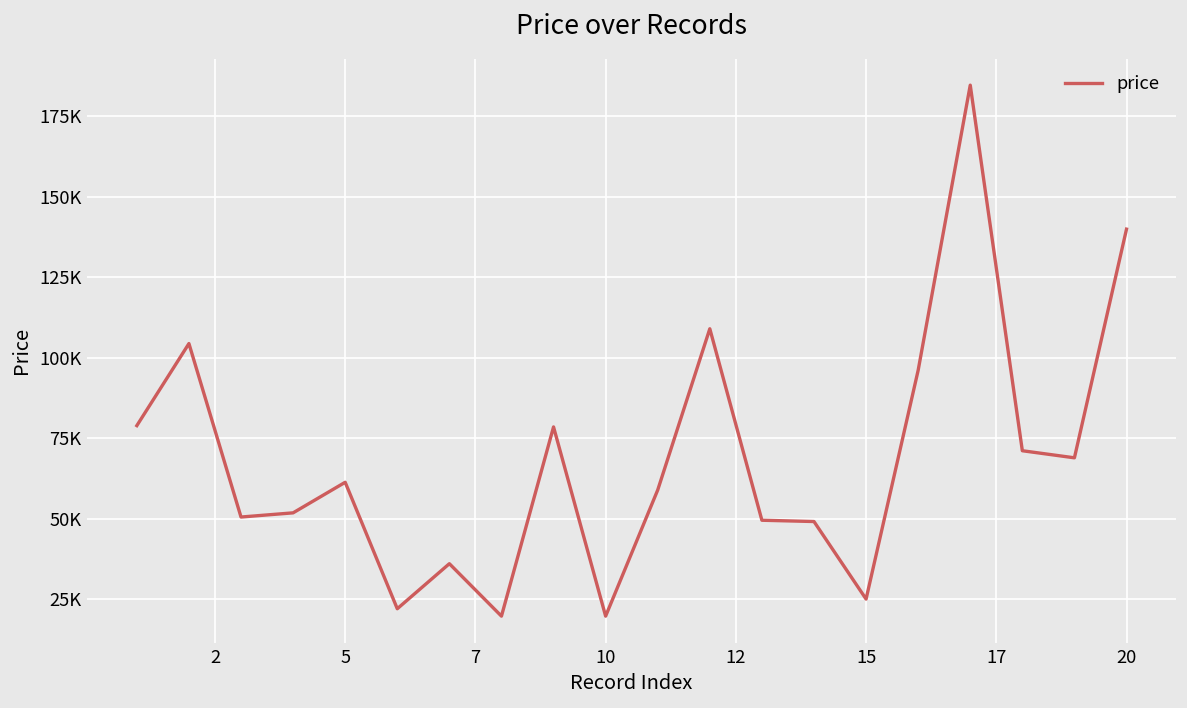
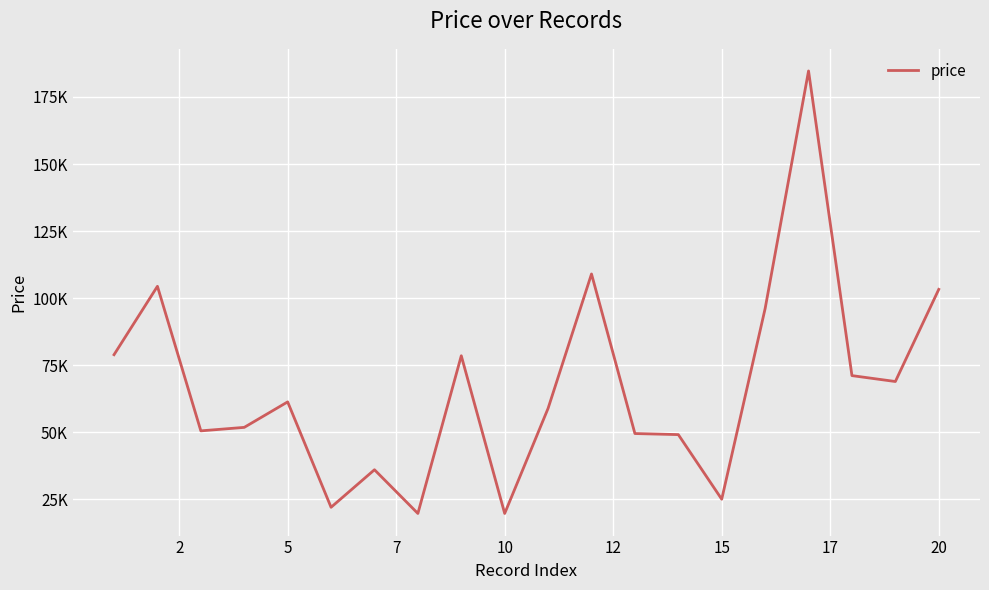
  {
    "5": 61000,
    "10": 20000,
    "15": 25000,
-   "20": 140000
+   "20": 103000
  }
